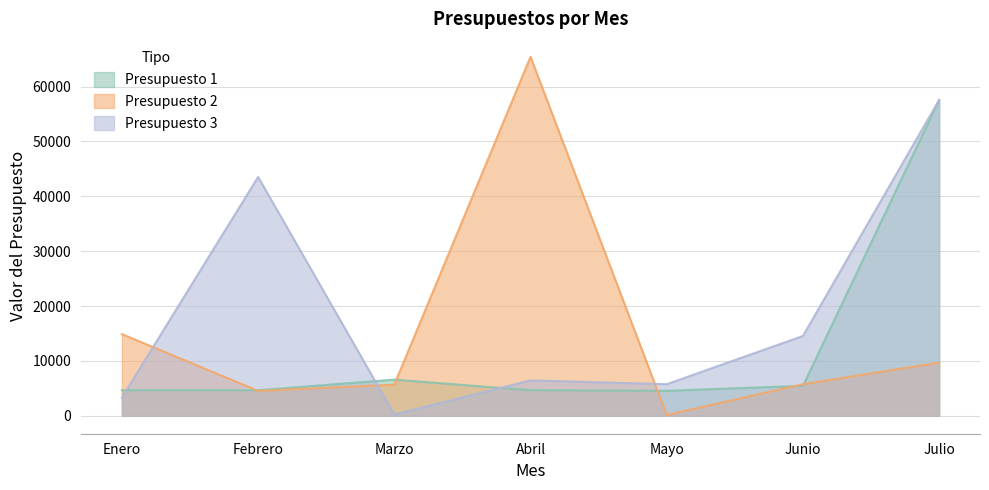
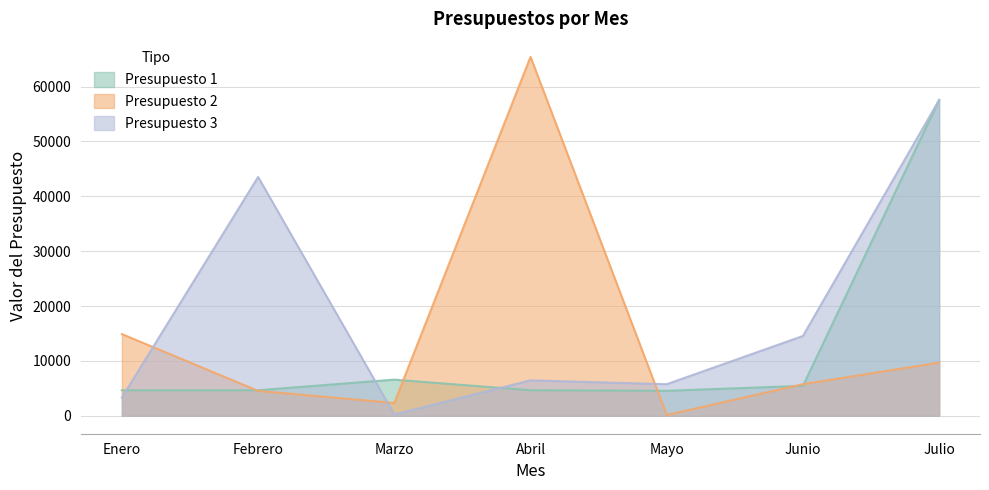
  {
    "Presupuesto 2": {
      "Enero": 15000,
-     "Marzo": 6000,
+     "Marzo": 2000,
      "Abril": 65000,
      "Mayo": 0,
      "Julio": 10000
    }
  }
